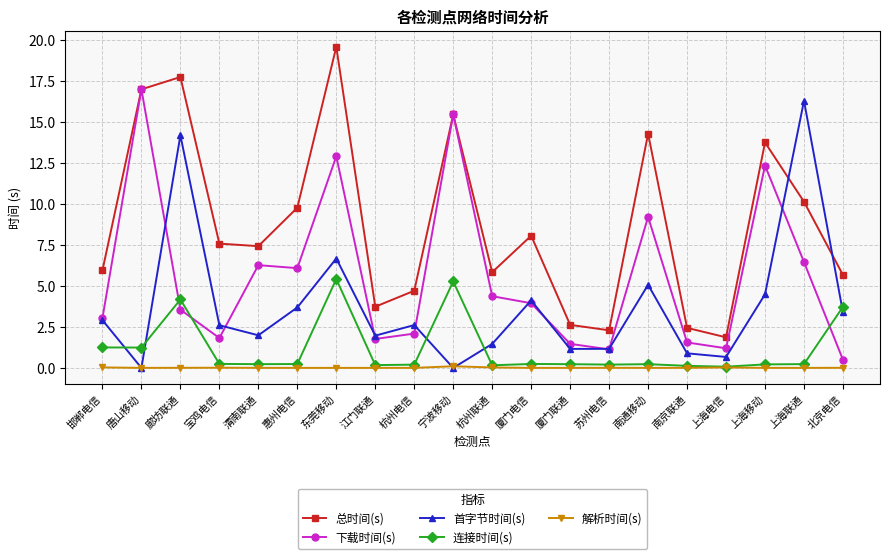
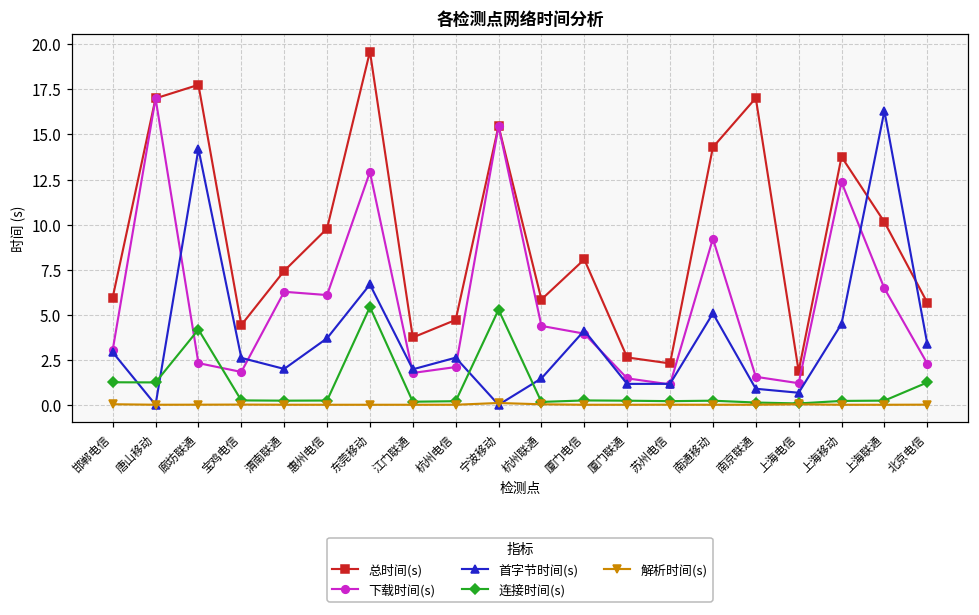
  {
    "总时间(s)": {
      "邯郸电信": 6.0,
      "廊坊联通": 17.8,
-     "宝鸡电信": 7.6,
+     "宝鸡电信": 4.4,
      "渭南联通": 7.4,
      "惠州电信": 9.8,
      "东莞移动": 19.6,
      "江门联通": 3.7,
      "杭州电信": 4.7,
      "杭州联通": 5.8,
      "厦门电信": 8.1,
      "厦门联通": 2.6,
      "苏州电信": 2.3,
      "南通移动": 14.3,
-     "南京联通": 2.4,
+     "南京联通": 17.0,
      "上海电信": 1.9,
      "上海移动": 13.8,
      "上海联通": 10.1,
      "北京电信": 5.7
    },
    "下载时间(s)": {
-     "廊坊联通": 3.6,
+     "廊坊联通": 2.3,
      "宝鸡电信": 1.8,
      "渭南联通": 6.3,
      "惠州电信": 6.1,
      "东莞移动": 12.9,
      "江门联通": 1.8,
      "杭州电信": 2.1,
      "杭州联通": 4.4,
      "厦门电信": 3.9,
      "厦门联通": 1.5,
      "南通移动": 9.2,
      "南京联通": 1.6,
      "上海电信": 1.2,
      "上海移动": 12.4,
      "上海联通": 6.5,
-     "北京电信": 0.5
+     "北京电信": 2.3
    },
    "首字节时间(s)": {
      "廊坊联通": 14.2,
      "宝鸡电信": 2.6,
      "渭南联通": 2.0,
      "惠州电信": 3.7,
      "东莞移动": 6.7,
      "江门联通": 2.0,
      "杭州电信": 2.6,
      "杭州联通": 1.5,
      "厦门电信": 4.1,
      "厦门联通": 1.2,
      "南通移动": 5.1,
      "南京联通": 0.9,
      "上海电信": 0.7,
      "上海移动": 4.5,
      "上海联通": 16.3,
      "北京电信": 3.4
    },
    "连接时间(s)": {
      "邯郸电信": 1.3,
      "唐山移动": 1.2,
      "廊坊联通": 4.2,
      "宝鸡电信": 0.2,
      "渭南联通": 0.2,
      "惠州电信": 0.2,
      "东莞移动": 5.4,
      "江门联通": 0.2,
      "杭州电信": 0.2,
      "宁波移动": 5.3,
      "厦门电信": 0.2,
      "厦门联通": 0.2,
      "苏州电信": 0.2,
      "南通移动": 0.2,
      "上海移动": 0.2,
      "上海联通": 0.2,
-     "北京电信": 3.7
+     "北京电信": 1.2
    },
    "解析时间(s)": {
      "邯郸电信": 0.0,
      "廊坊联通": 0.0,
      "宝鸡电信": 0.0,
      "渭南联通": 0.0,
      "惠州电信": 0.0,
      "东莞移动": 0.0,
      "江门联通": 0.0,
      "杭州电信": 0.0,
      "厦门电信": 0.0,
      "厦门联通": 0.0,
      "苏州电信": 0.0,
      "南通移动": 0.0,
      "上海移动": 0.0,
      "上海联通": 0.0,
      "北京电信": 0.0
    }
  }
